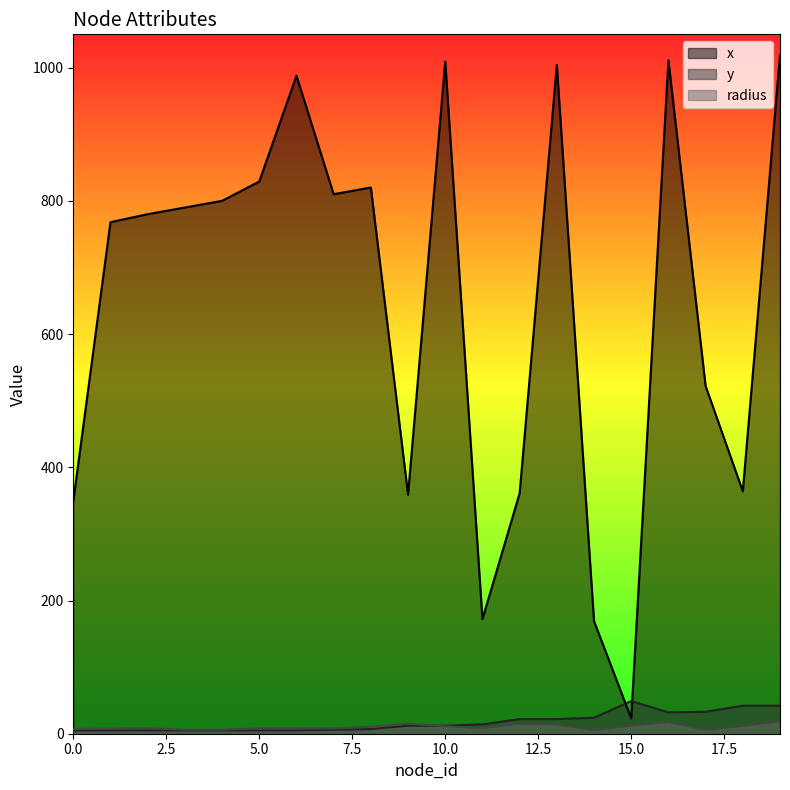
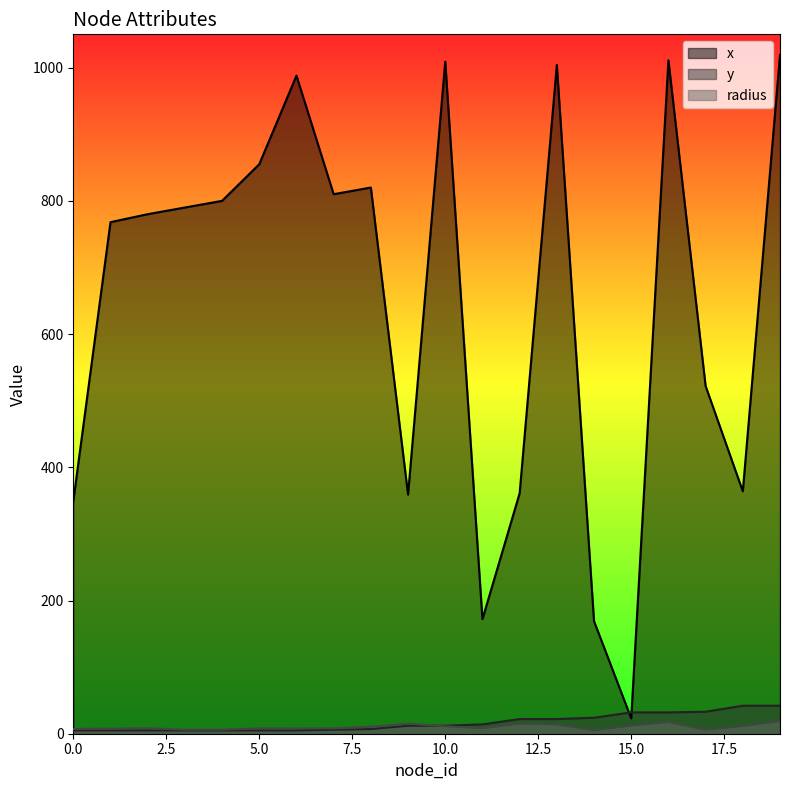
  {
    "x": {
      "0.0": 350,
-     "5.0": 830,
+     "5.0": 860,
      "10.0": 1010,
      "15.0": 20
    },
    "y": {
-     "15.0": 50
+     "15.0": 30
    },
    "radius": {
      "15.0": 10
    }
  }
